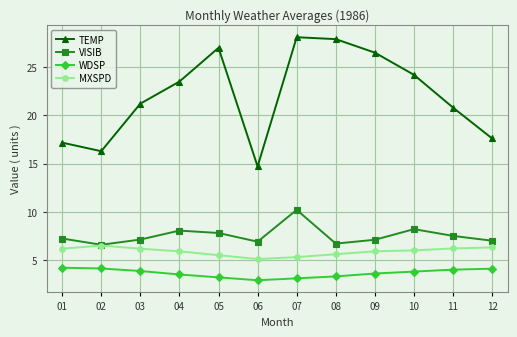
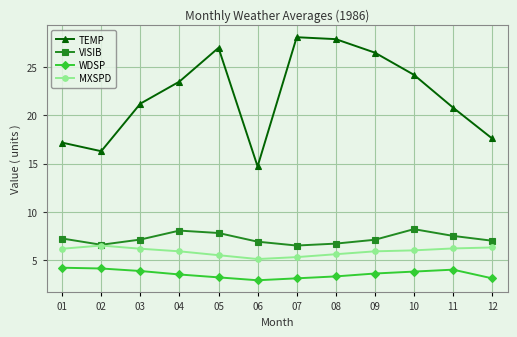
  {
    "TEMP": {
      "01": 17,
      "02": 16,
      "03": 21,
      "04": 24,
      "05": 27,
      "06": 15,
      "07": 28,
      "08": 28,
      "09": 27,
      "10": 24,
      "11": 21,
      "12": 18
    },
    "VISIB": {
      "01": 7,
      "03": 7,
      "04": 8,
      "05": 8,
      "06": 7,
-     "07": 10,
+     "07": 7,
      "08": 7,
      "09": 7,
      "10": 8,
      "11": 8,
      "12": 7
    },
    "WDSP": {
      "01": 4,
      "02": 4,
      "03": 4,
      "04": 4,
      "05": 3,
      "06": 3,
      "07": 3,
      "08": 3,
      "09": 4,
      "10": 4,
      "11": 4,
-     "12": 4
+     "12": 3
    },
    "MXSPD": {
      "01": 6,
      "03": 6,
      "04": 6,
      "05": 6,
      "06": 5,
      "07": 5,
      "08": 6,
      "09": 6,
      "10": 6,
      "11": 6,
      "12": 6
    }
  }
